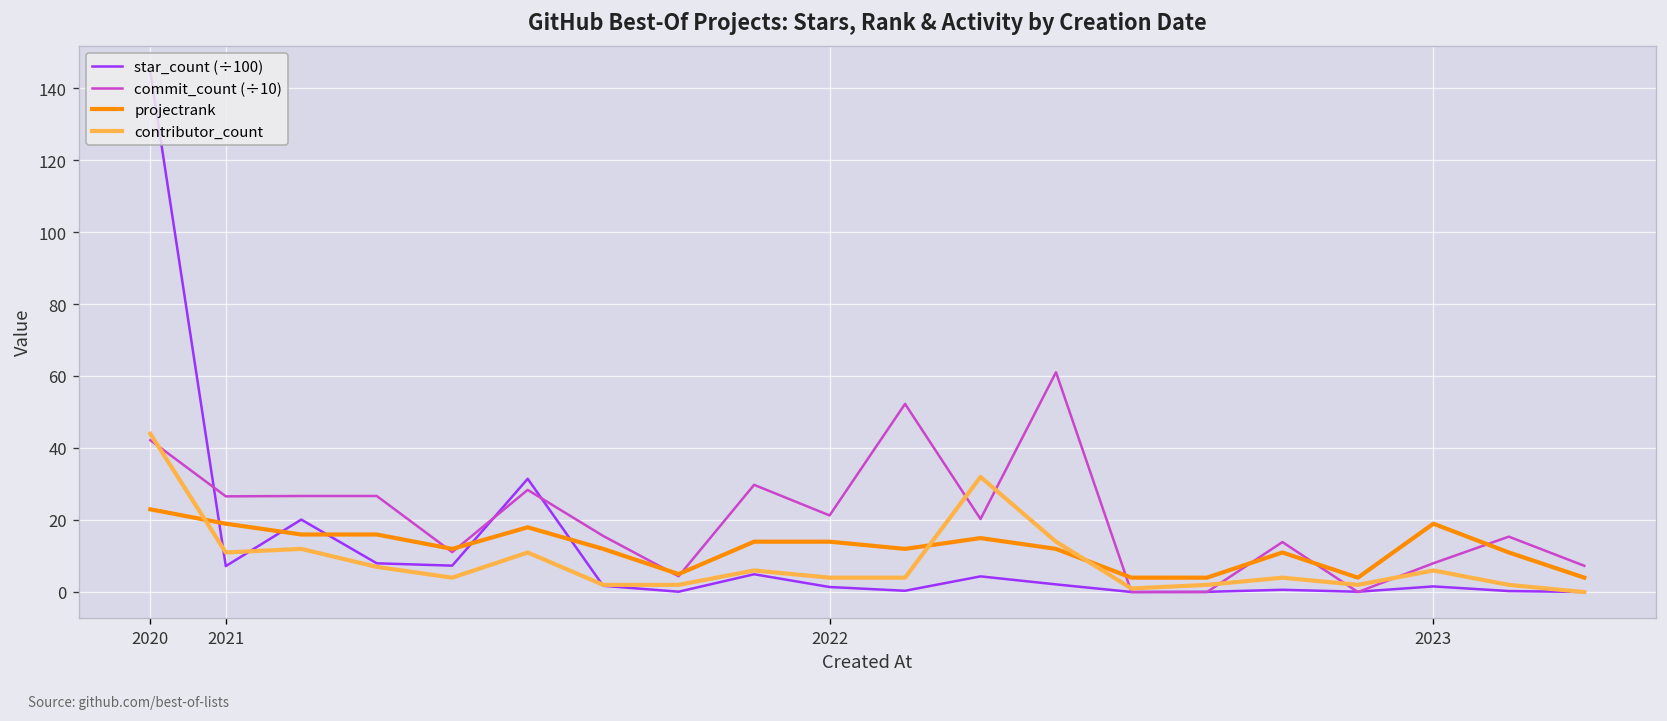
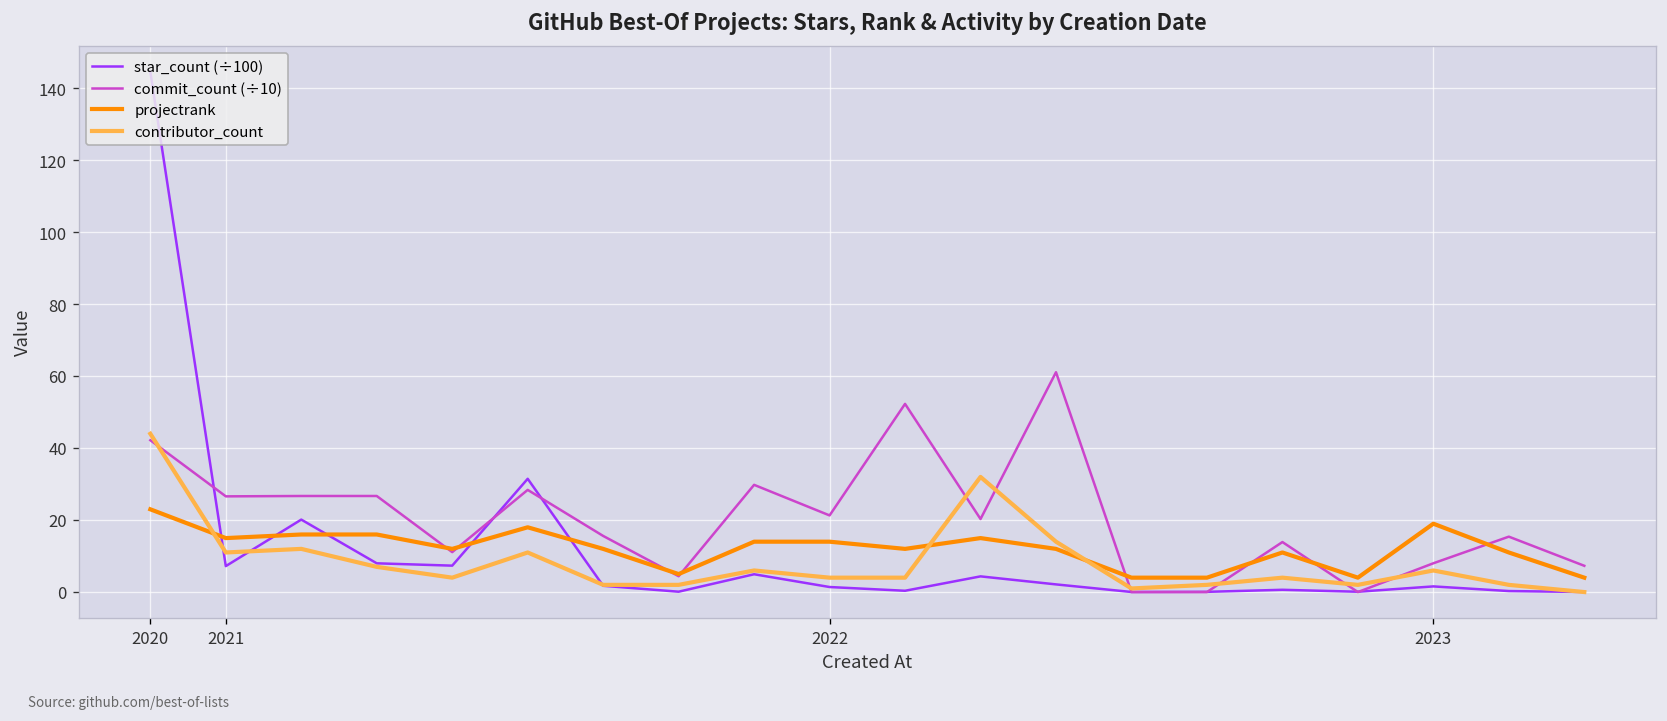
  {
    "star_count (÷100)": {
      "2021": 7,
      "2022": 1,
      "2023": 2
    },
    "commit_count (÷10)": {
      "2020": 42,
      "2021": 27,
      "2022": 21,
      "2023": 8
    },
    "projectrank": {
      "2020": 23,
-     "2021": 19,
+     "2021": 15,
      "2022": 14,
      "2023": 19
    },
    "contributor_count": {
      "2020": 44,
      "2021": 11,
      "2022": 4,
      "2023": 6
    }
  }
